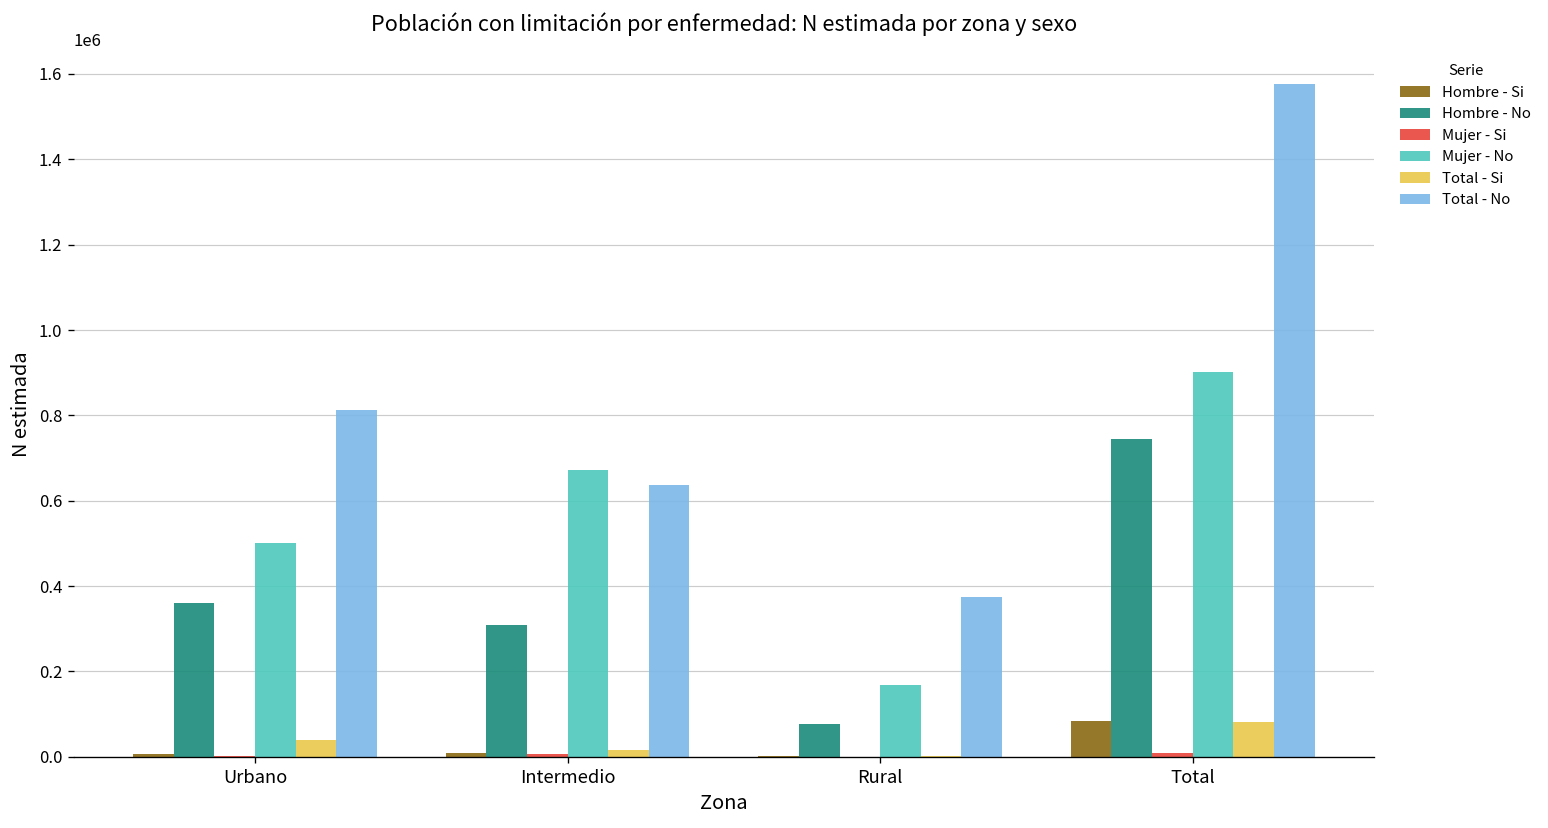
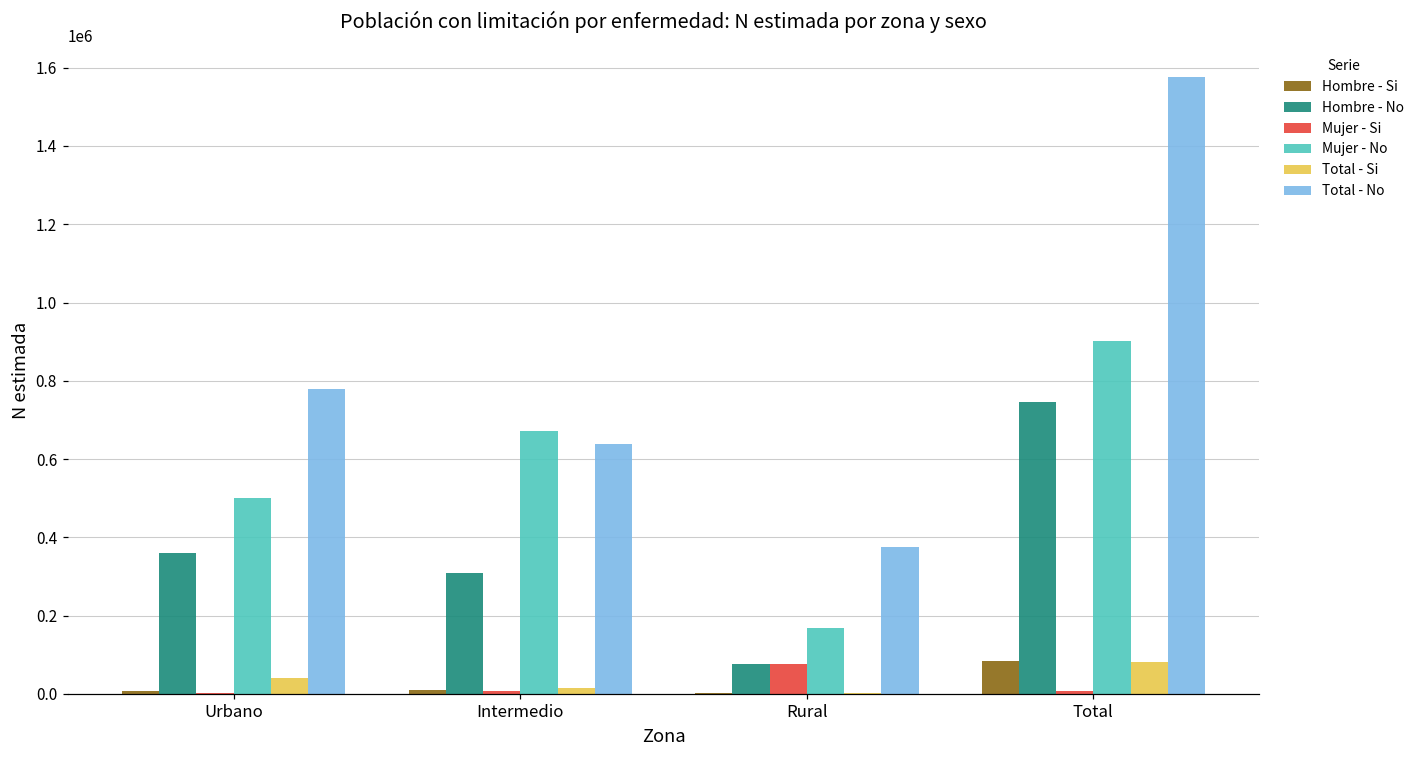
  {
    "Hombre - Si": {
      "Intermedio": 10000,
      "Total": 80000
    },
    "Hombre - No": {
      "Urbano": 360000,
      "Intermedio": 310000,
      "Rural": 80000,
      "Total": 750000
    },
    "Mujer - Si": {
-     "Rural": 0,
+     "Rural": 80000,
      "Total": 10000
    },
    "Mujer - No": {
      "Urbano": 500000,
      "Intermedio": 670000,
      "Rural": 170000,
      "Total": 900000
    },
    "Total - Si": {
      "Urbano": 40000,
      "Intermedio": 20000,
      "Total": 80000
    },
    "Total - No": {
-     "Urbano": 810000,
+     "Urbano": 780000,
      "Intermedio": 640000,
      "Rural": 370000,
      "Total": 1580000
    }
  }
